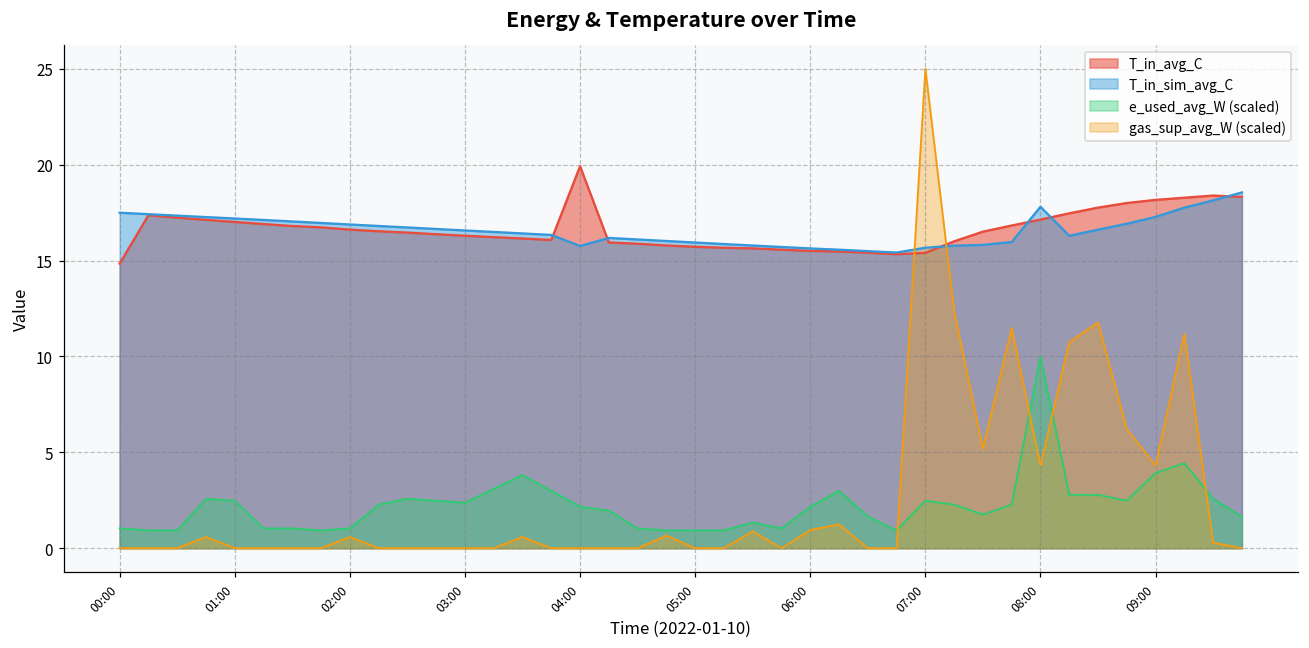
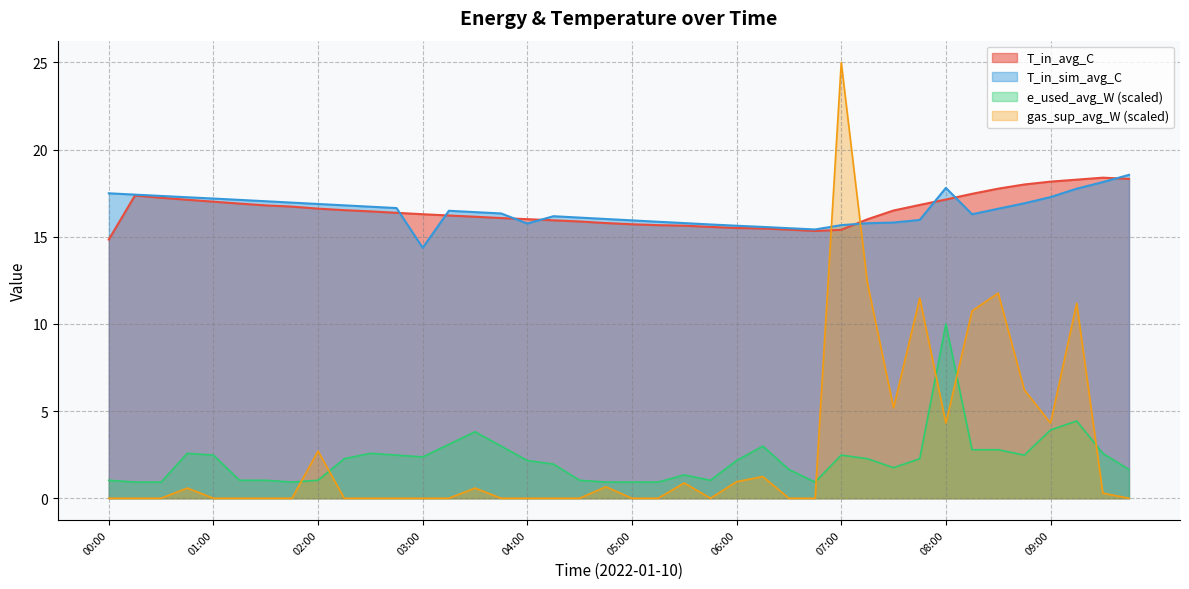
  {
    "T_in_avg_C": {
      "00:00": 14.8,
      "01:00": 17.0,
      "02:00": 16.6,
      "03:00": 16.3,
-     "04:00": 19.9,
+     "04:00": 16.0,
      "05:00": 15.7,
      "07:00": 15.4,
      "08:00": 17.1,
      "09:00": 18.2
    },
    "T_in_sim_avg_C": {
      "00:00": 17.5,
      "01:00": 17.2,
      "02:00": 16.9,
-     "03:00": 16.6,
+     "03:00": 14.4,
      "04:00": 15.8,
      "05:00": 15.9,
      "07:00": 15.7,
      "08:00": 17.8,
      "09:00": 17.3
    },
    "e_used_avg_W (scaled)": {
      "00:00": 1.0,
      "01:00": 2.5,
      "02:00": 1.0,
      "03:00": 2.4,
      "04:00": 2.2,
      "05:00": 0.9,
      "06:00": 2.2,
      "07:00": 2.5,
      "08:00": 10.0,
      "09:00": 3.9
    },
    "gas_sup_avg_W (scaled)": {
      "00:00": 0.0,
      "01:00": 0.0,
-     "02:00": 0.6,
+     "02:00": 2.7,
      "03:00": 0.0,
      "04:00": 0.0,
      "05:00": 0.0,
      "06:00": 1.0,
      "07:00": 25.0,
      "08:00": 4.3,
      "09:00": 4.3
    }
  }
